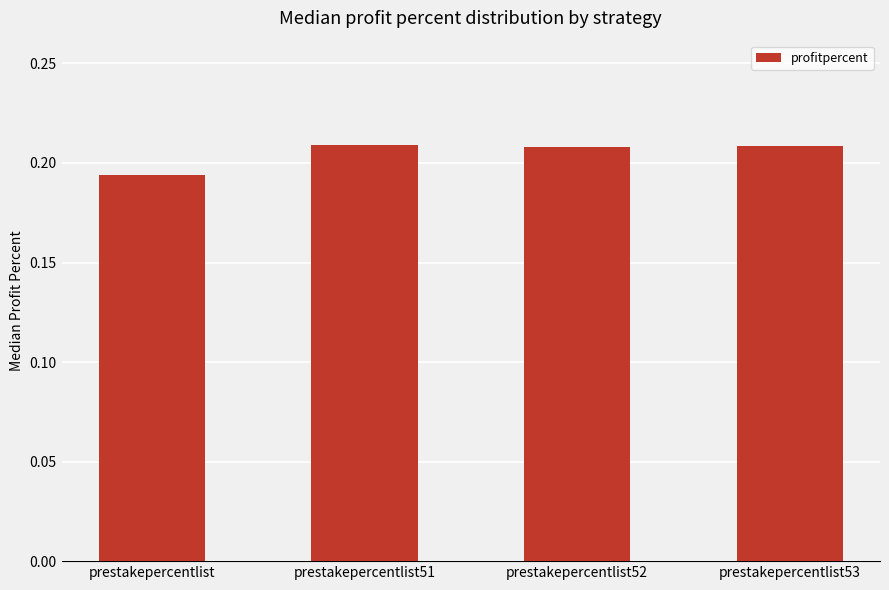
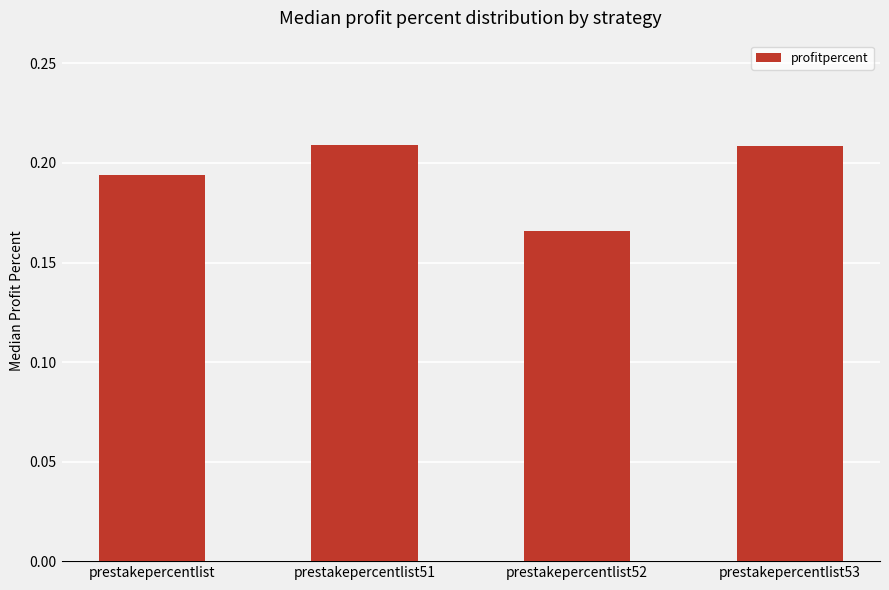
  {
    "prestakepercentlist": 0.194,
    "prestakepercentlist51": 0.209,
-   "prestakepercentlist52": 0.208,
+   "prestakepercentlist52": 0.166,
    "prestakepercentlist53": 0.208
  }
